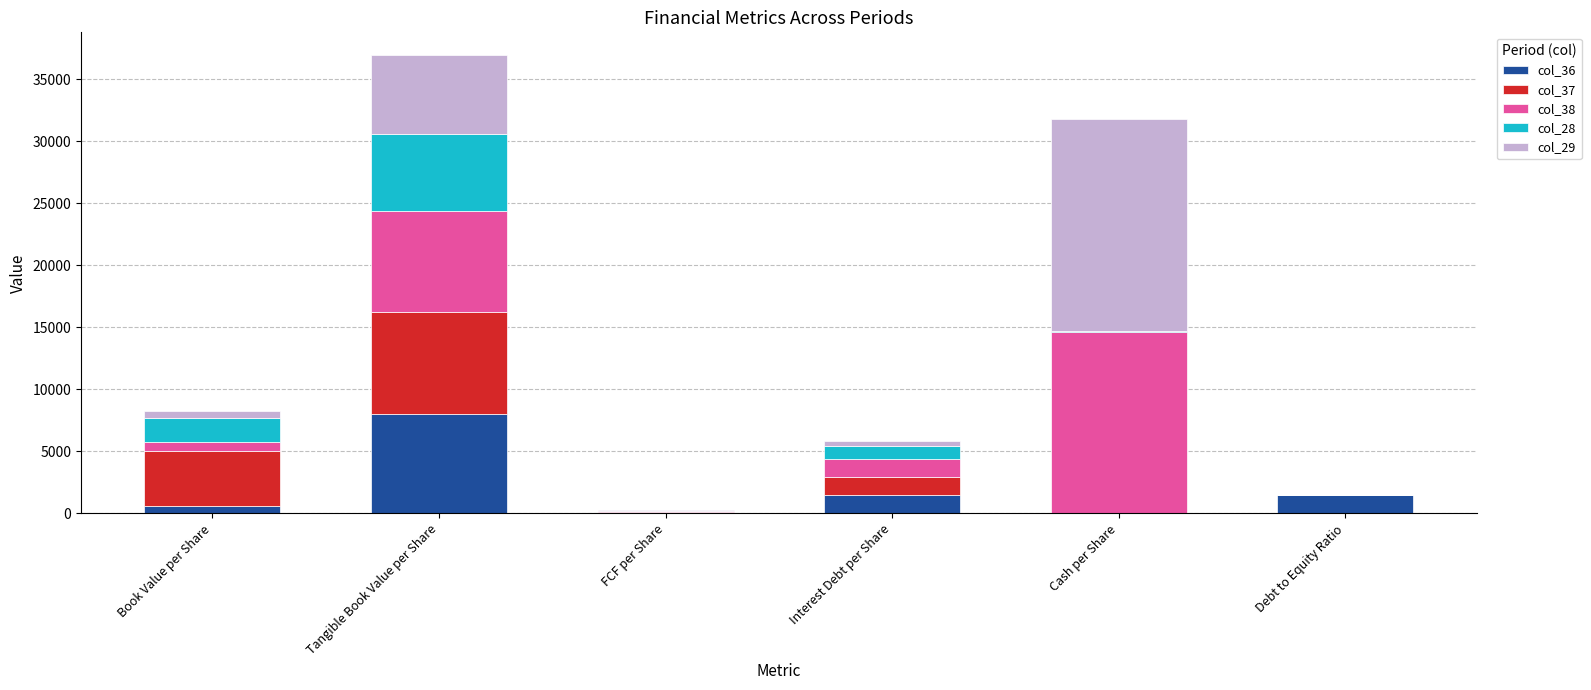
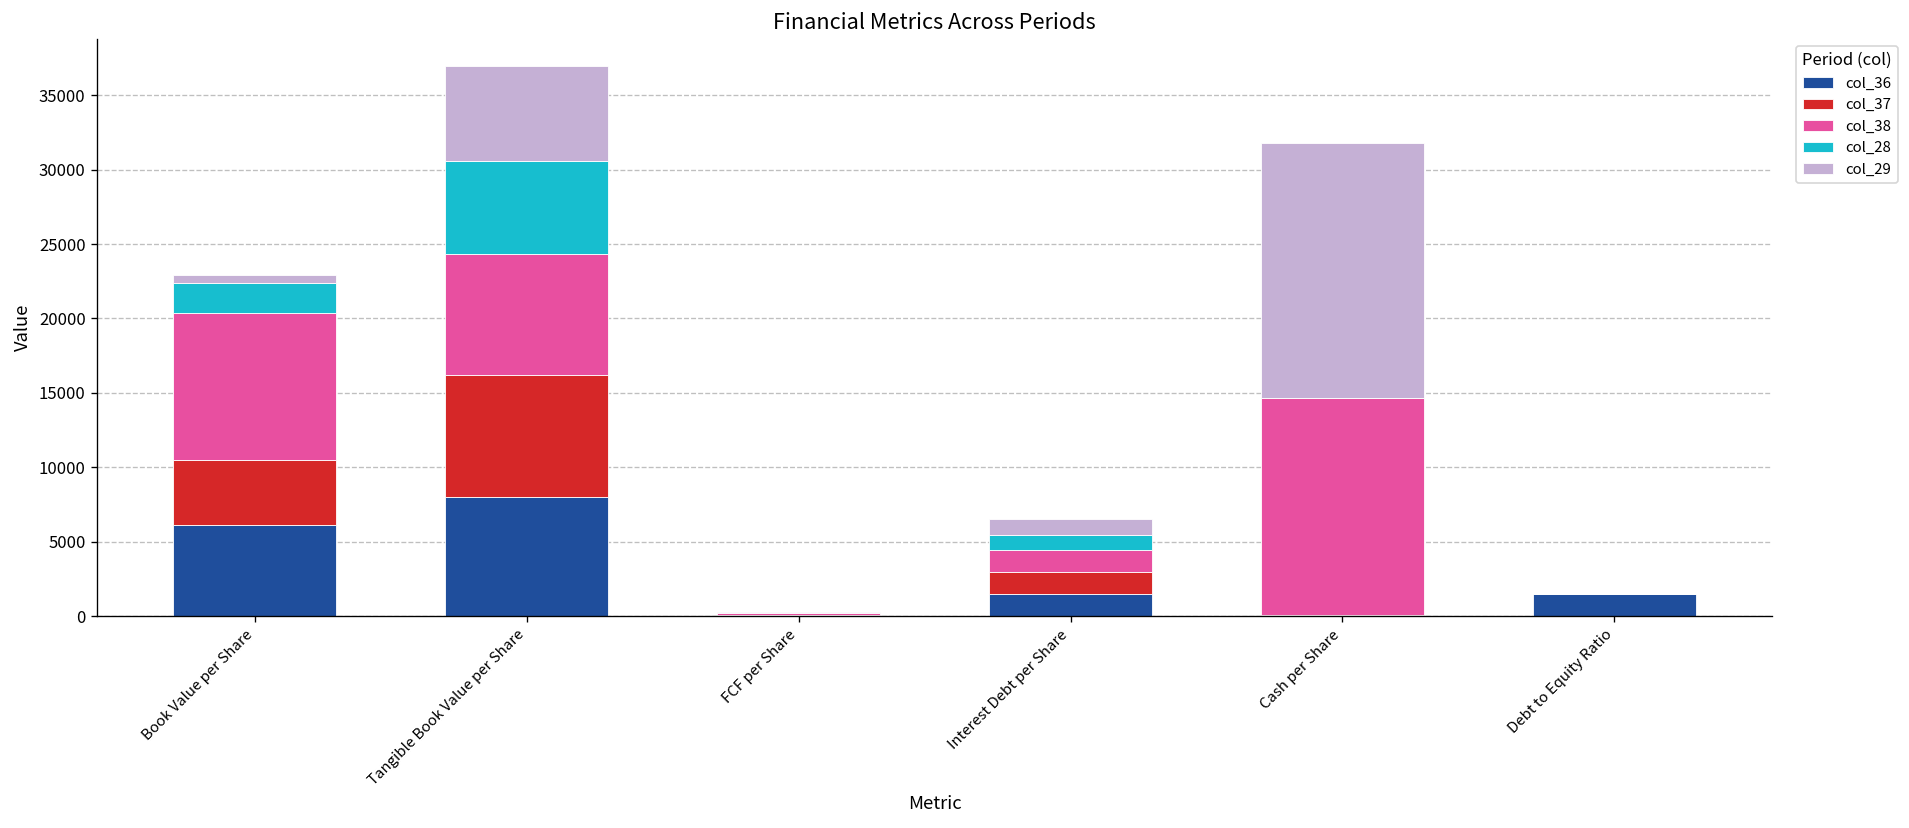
  {
    "col_36": {
-     "Book Value per Share": 600,
+     "Book Value per Share": 6100,
      "Tangible Book Value per Share": 8000,
      "Interest Debt per Share": 1500,
      "Debt to Equity Ratio": 1500
    },
    "col_37": {
      "Book Value per Share": 4400,
      "Tangible Book Value per Share": 8200,
      "Interest Debt per Share": 1500
    },
    "col_38": {
-     "Book Value per Share": 800,
+     "Book Value per Share": 9900,
      "Tangible Book Value per Share": 8100,
      "Interest Debt per Share": 1500,
      "Cash per Share": 14600
    },
    "col_28": {
      "Book Value per Share": 2000,
      "Tangible Book Value per Share": 6200,
      "Interest Debt per Share": 1000
    },
    "col_29": {
      "Book Value per Share": 600,
      "Tangible Book Value per Share": 6300,
-     "Interest Debt per Share": 400,
+     "Interest Debt per Share": 1100,
      "Cash per Share": 17100
    }
  }
